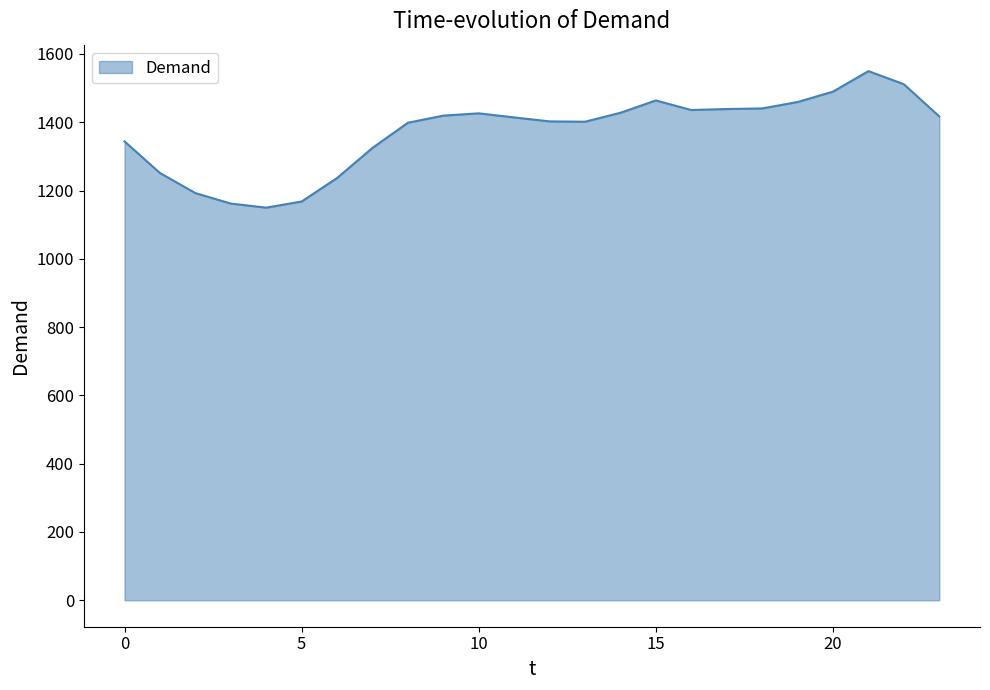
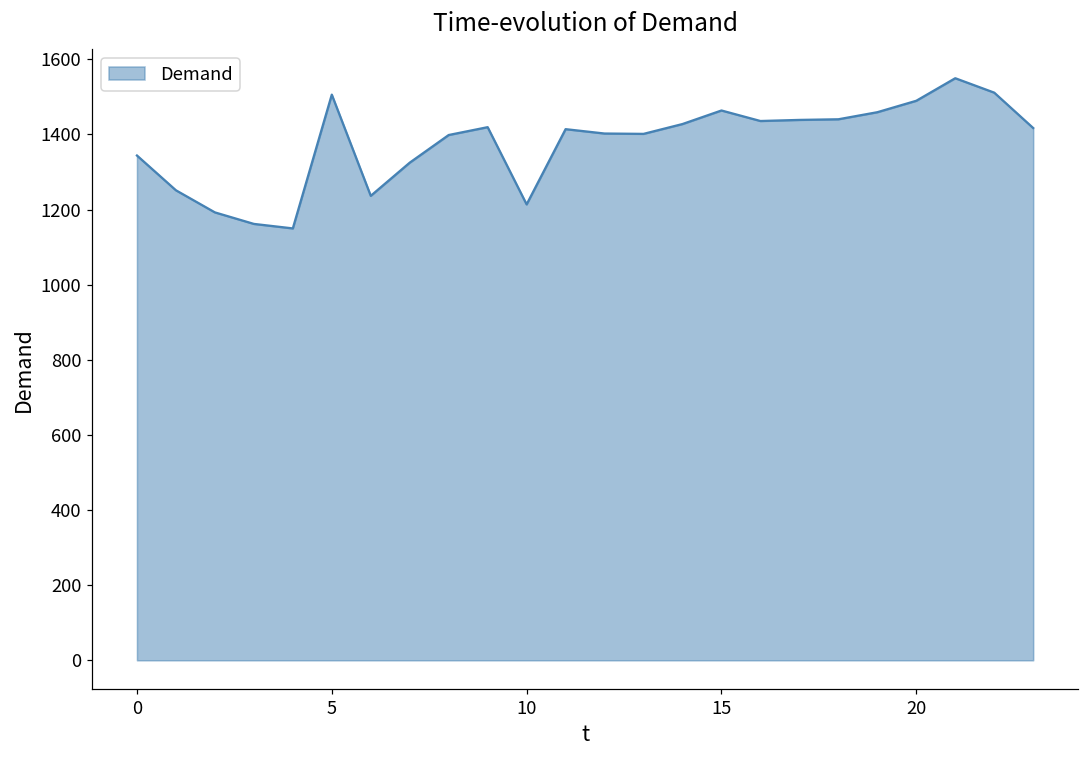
  {
    "0": 1340,
-   "5": 1170,
-   "10": 1430,
+   "5": 1510,
+   "10": 1210,
    "15": 1460,
    "20": 1490
  }
